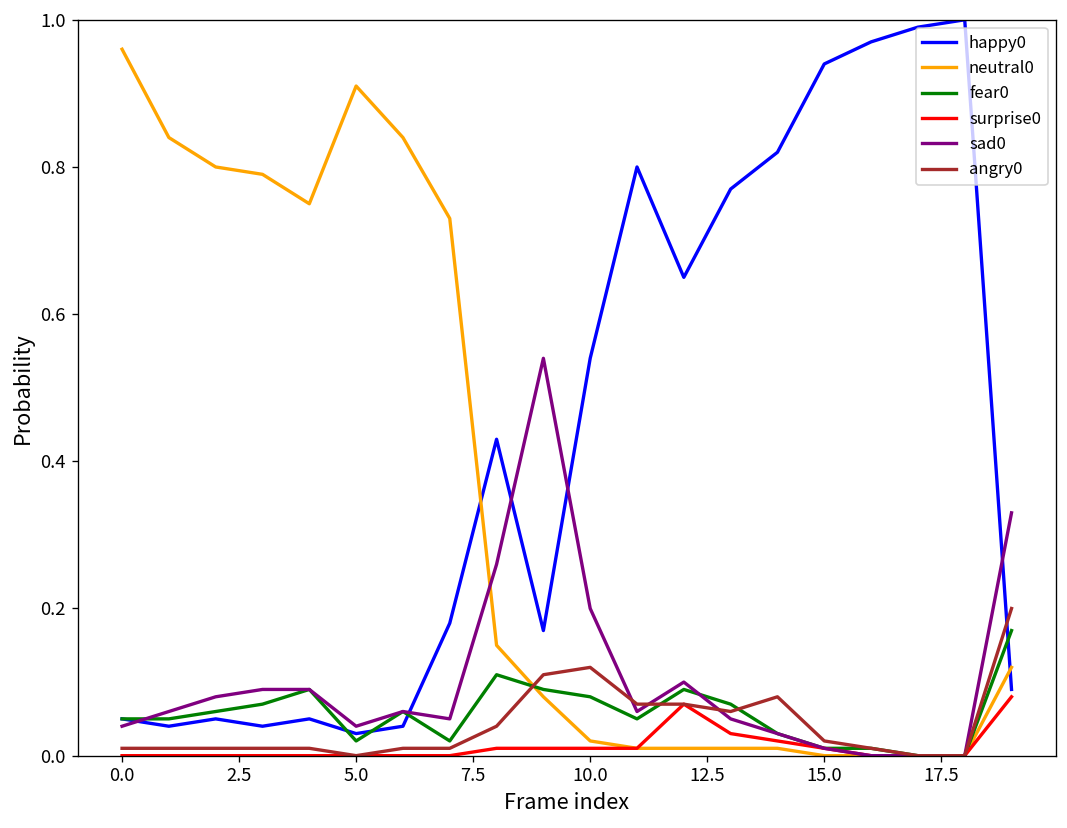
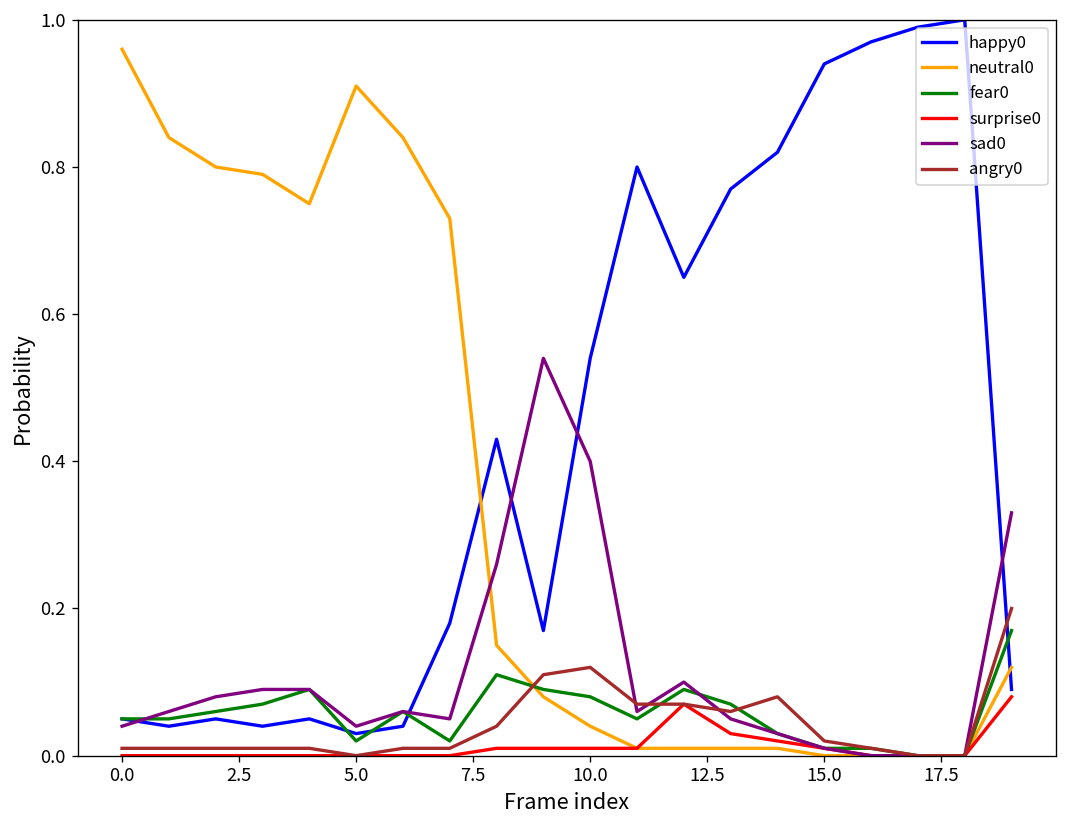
  {
    "happy0": {
      "5.0": 0.03,
      "10.0": 0.54,
      "15.0": 0.94
    },
    "neutral0": {
      "0.0": 0.96,
      "5.0": 0.91,
-     "10.0": 0.02,
+     "10.0": 0.04,
      "15.0": 0.00
    },
    "fear0": {
      "5.0": 0.02,
      "10.0": 0.08
    },
    "surprise0": {
      "0.0": 0.00,
      "10.0": 0.01
    },
    "sad0": {
      "0.0": 0.04,
      "5.0": 0.04,
-     "10.0": 0.2
+     "10.0": 0.4
    },
    "angry0": {
      "0.0": 0.01,
      "10.0": 0.12,
      "15.0": 0.02
    }
  }
